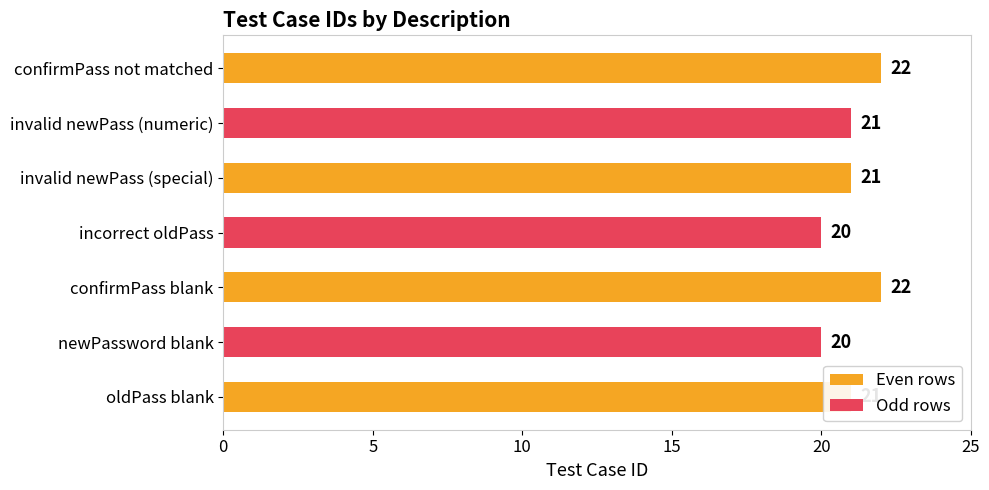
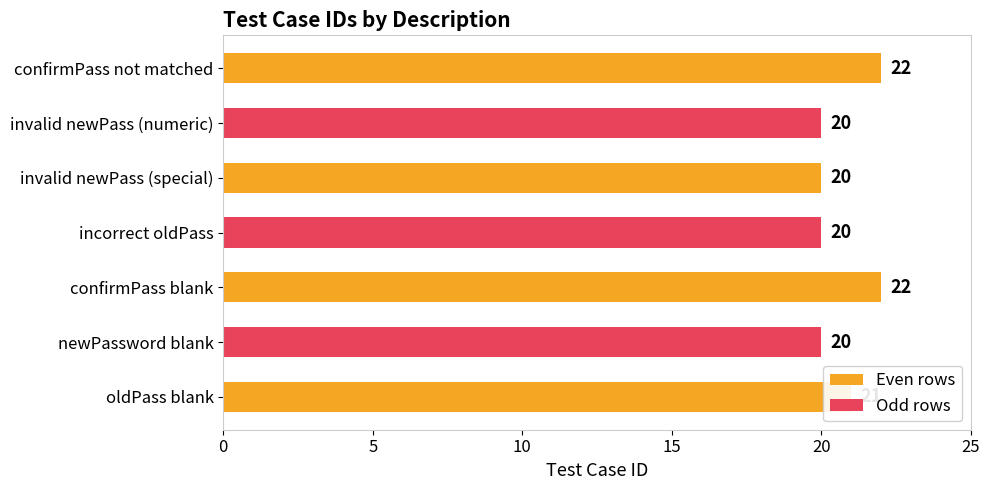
  {
    "confirmPass not matched": 22,
-   "invalid newPass (numeric)": 21,
-   "invalid newPass (special)": 21,
+   "invalid newPass (numeric)": 20,
+   "invalid newPass (special)": 20,
    "incorrect oldPass": 20,
    "confirmPass blank": 22,
    "newPassword blank": 20
  }
